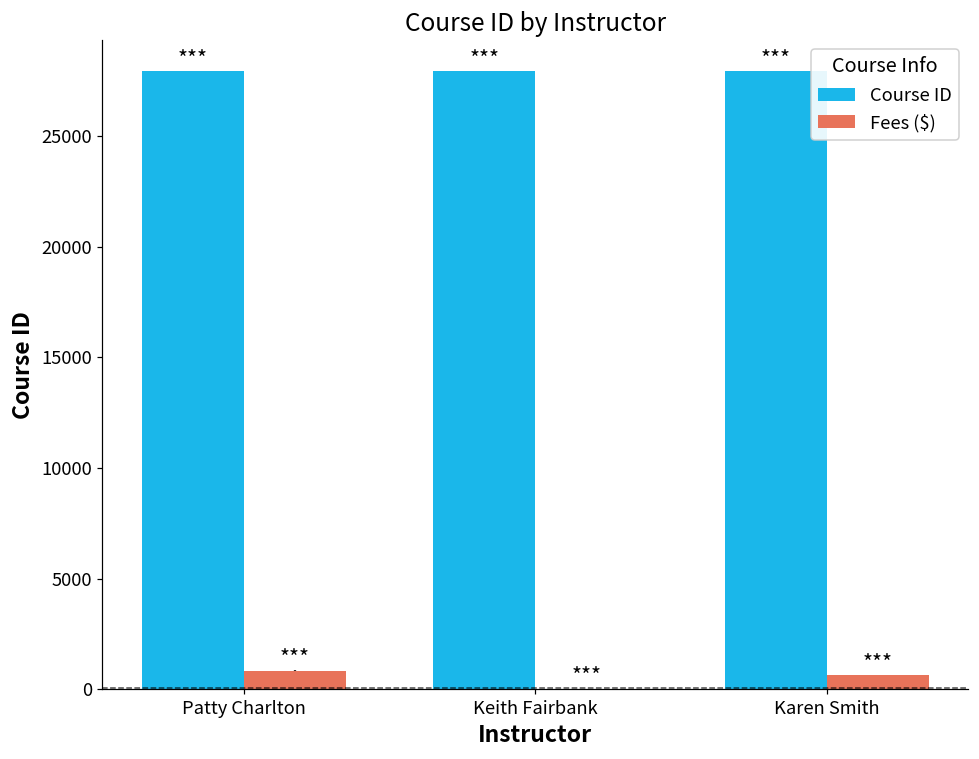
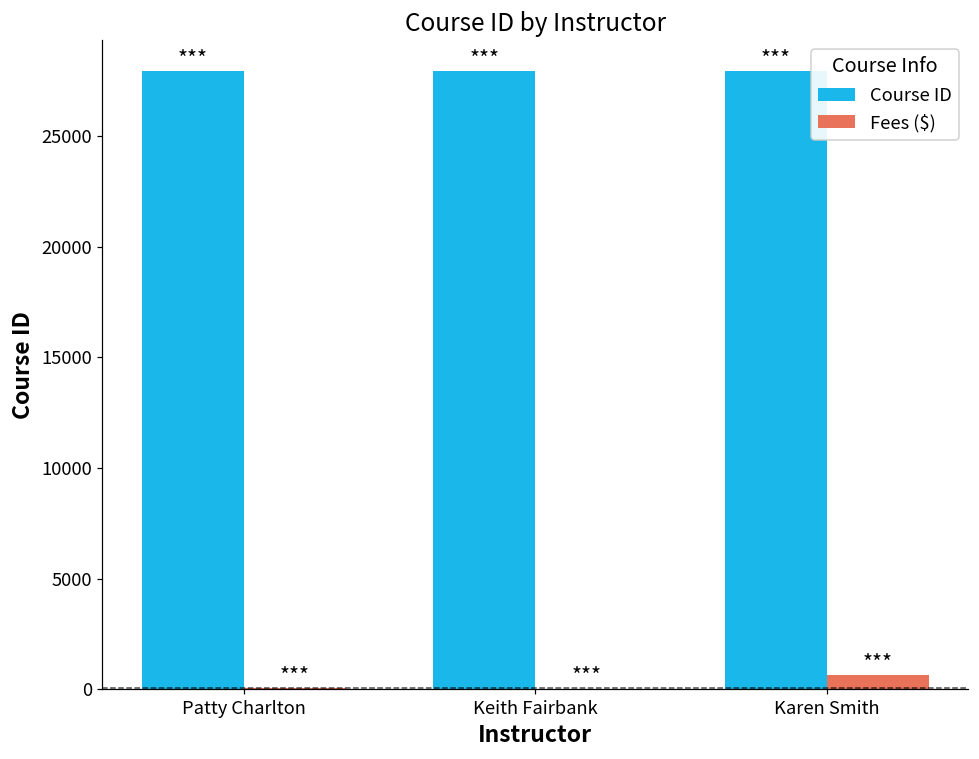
  {
    "Course ID": {
      "Patty Charlton": 27900,
      "Keith Fairbank": 27900,
      "Karen Smith": 27900
    },
    "Fees ($)": {
-     "Patty Charlton": 900,
+     "Patty Charlton": 100,
      "Karen Smith": 700
    }
  }
